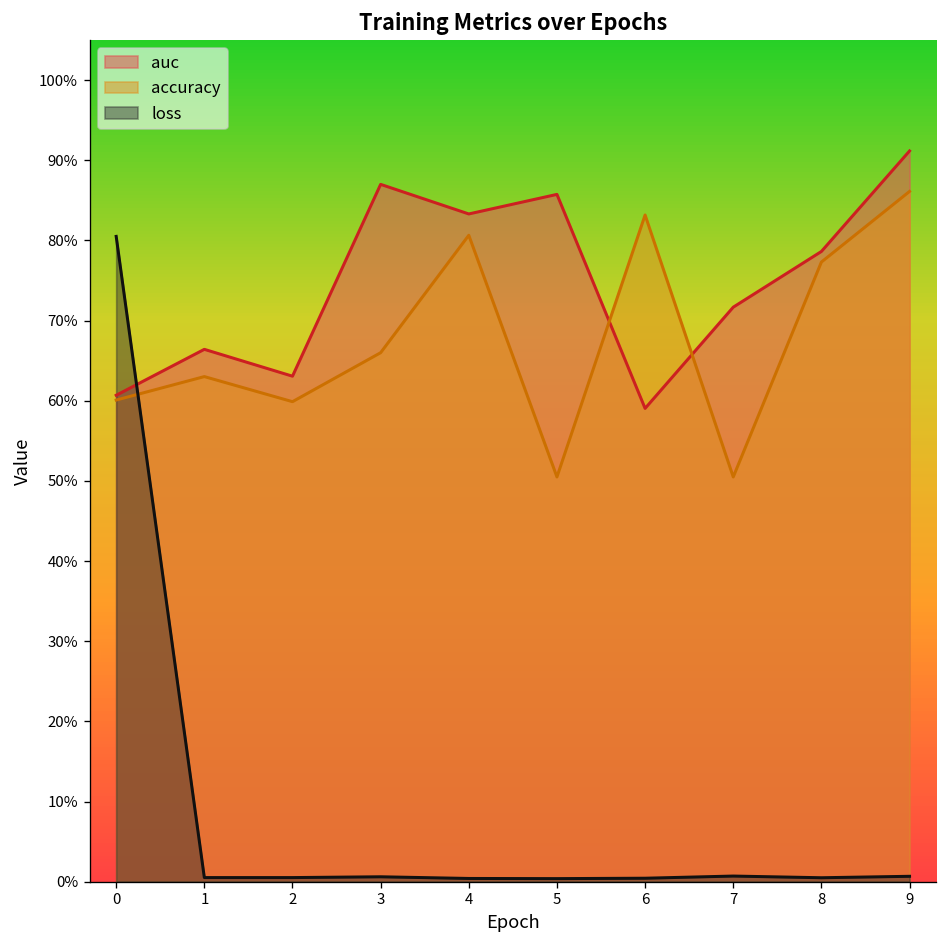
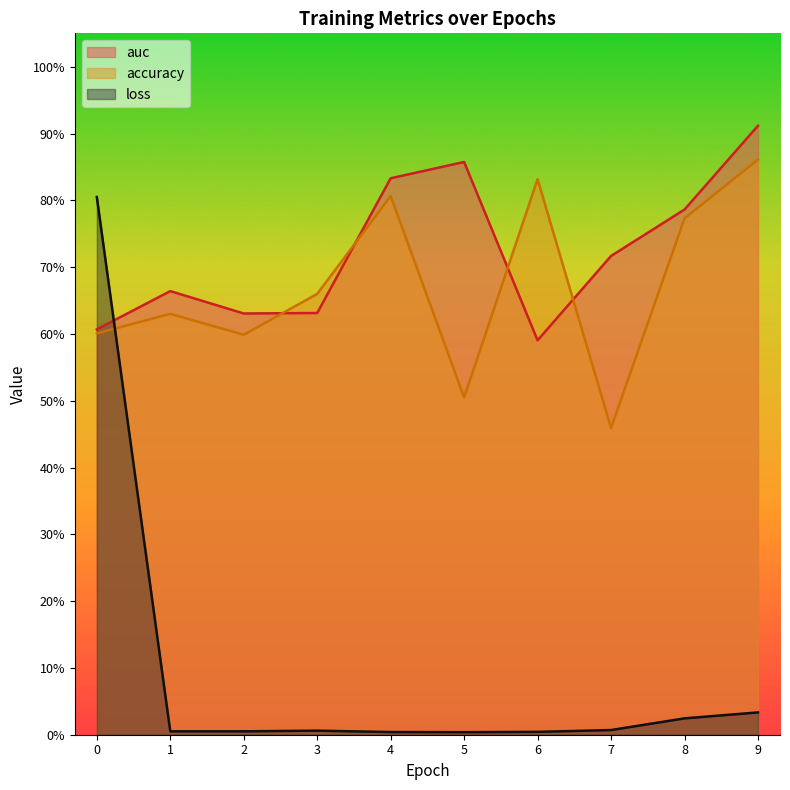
  {
    "auc": {
      "0": "61%",
      "1": "66%",
      "2": "63%",
-     "3": "87%",
+     "3": "63%",
      "4": "83%",
      "5": "86%",
      "6": "59%",
      "7": "72%",
      "8": "79%",
      "9": "91%"
    },
    "accuracy": {
      "0": "60%",
      "1": "63%",
      "2": "60%",
      "3": "66%",
      "4": "81%",
      "5": "50%",
      "6": "83%",
-     "7": "50%",
+     "7": "46%",
      "8": "77%",
      "9": "86%"
    },
    "loss": {
      "0": "81%",
      "1": "1%",
      "2": "1%",
      "3": "1%",
      "4": "0%",
      "5": "0%",
      "6": "0%",
      "7": "1%",
-     "8": "0%",
-     "9": "1%"
+     "8": "2%",
+     "9": "3%"
    }
  }
